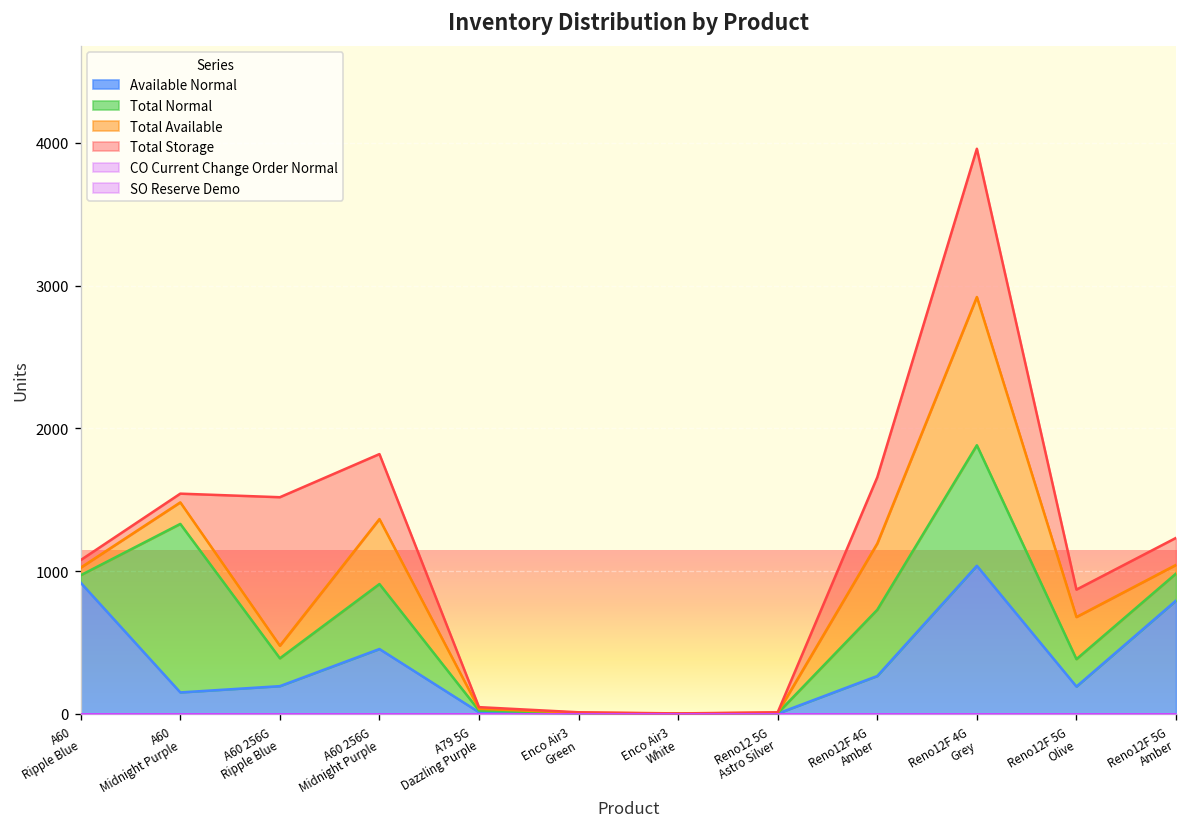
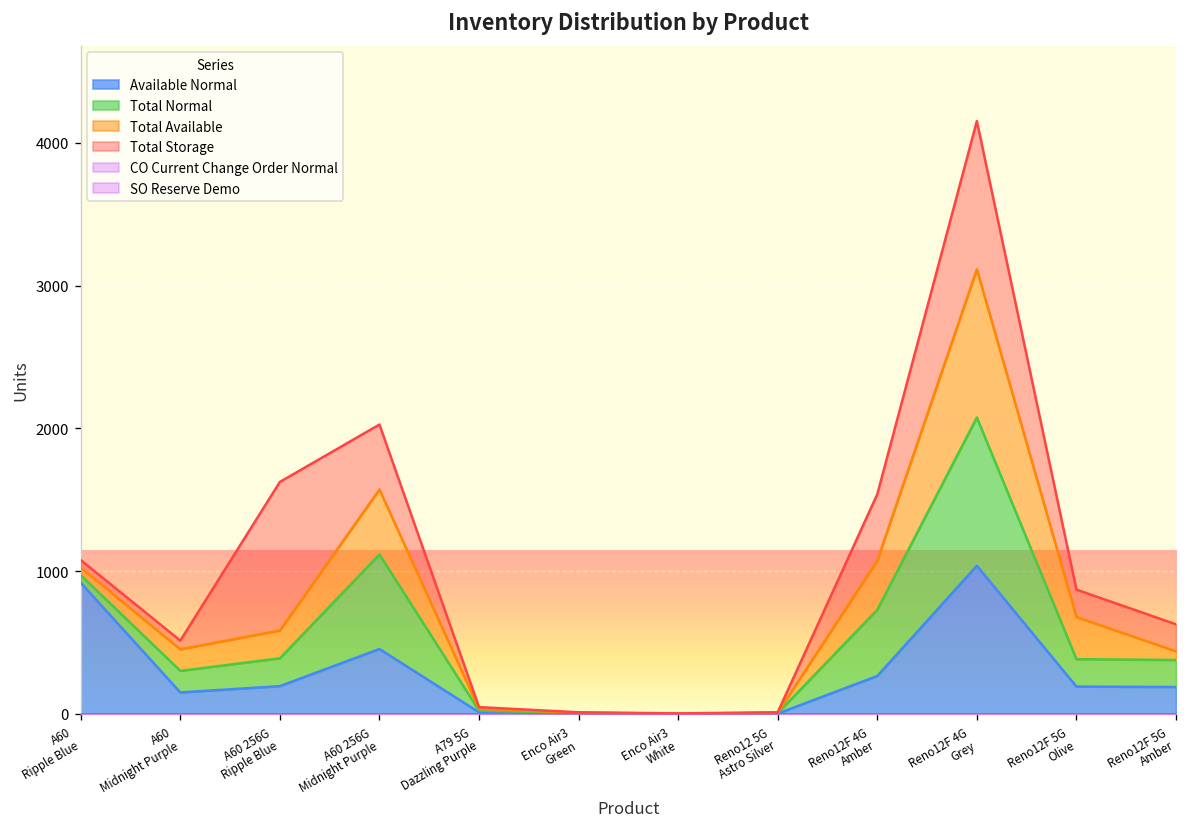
  {
    "Available Normal": {
      "A60 Ripple Blue": 920,
      "A60 Midnight Purple": 150,
      "A60 256G Ripple Blue": 200,
      "A60 256G Midnight Purple": 460,
      "Reno12F 4G Amber": 270,
      "Reno12F 4G Grey": 1040,
      "Reno12F 5G Olive": 190,
-     "Reno12F 5G Amber": 790
+     "Reno12F 5G Amber": 190
    },
    "Total Normal": {
      "A60 Ripple Blue": 50,
-     "A60 Midnight Purple": 1180,
+     "A60 Midnight Purple": 150,
      "A60 256G Ripple Blue": 200,
-     "A60 256G Midnight Purple": 460,
+     "A60 256G Midnight Purple": 660,
      "Reno12F 4G Amber": 460,
-     "Reno12F 4G Grey": 840,
+     "Reno12F 4G Grey": 1040,
      "Reno12F 5G Olive": 190,
      "Reno12F 5G Amber": 190
    },
    "Total Available": {
      "A60 Ripple Blue": 50,
      "A60 Midnight Purple": 150,
-     "A60 256G Ripple Blue": 90,
+     "A60 256G Ripple Blue": 200,
      "A60 256G Midnight Purple": 460,
-     "Reno12F 4G Amber": 460,
+     "Reno12F 4G Amber": 350,
      "Reno12F 4G Grey": 1040,
      "Reno12F 5G Olive": 300,
      "Reno12F 5G Amber": 60
    },
    "Total Storage": {
      "A60 Ripple Blue": 50,
      "A60 Midnight Purple": 60,
      "A60 256G Ripple Blue": 1040,
      "A60 256G Midnight Purple": 460,
      "Reno12F 4G Amber": 460,
      "Reno12F 4G Grey": 1040,
      "Reno12F 5G Olive": 190,
      "Reno12F 5G Amber": 190
    },
    "SO Reserve Demo": {
      "A60 Ripple Blue": 0,
      "A60 Midnight Purple": 0,
      "A60 256G Ripple Blue": 0,
      "A60 256G Midnight Purple": 0,
      "Reno12F 4G Amber": 0,
      "Reno12F 4G Grey": 0,
      "Reno12F 5G Olive": 0,
      "Reno12F 5G Amber": 0
    }
  }
